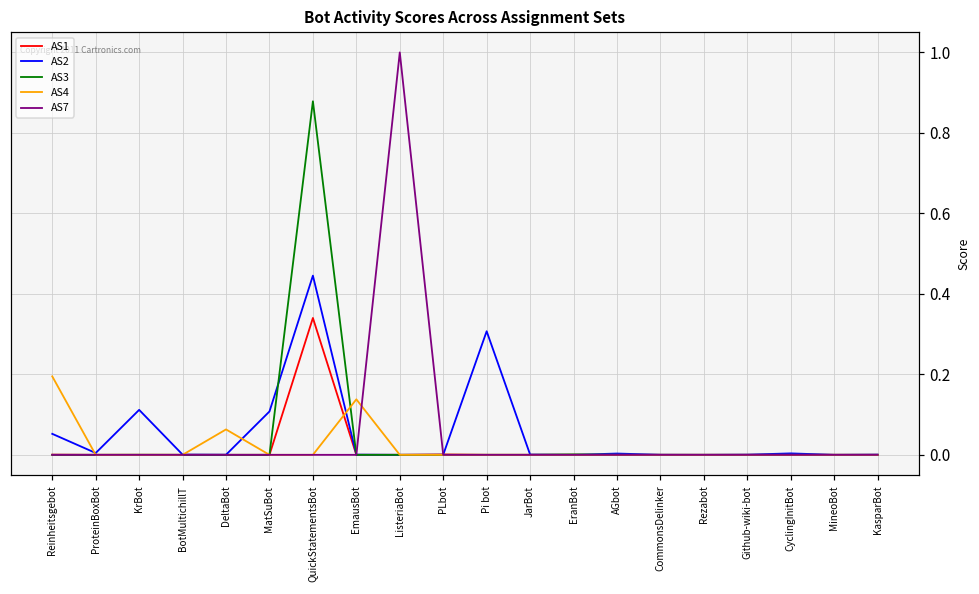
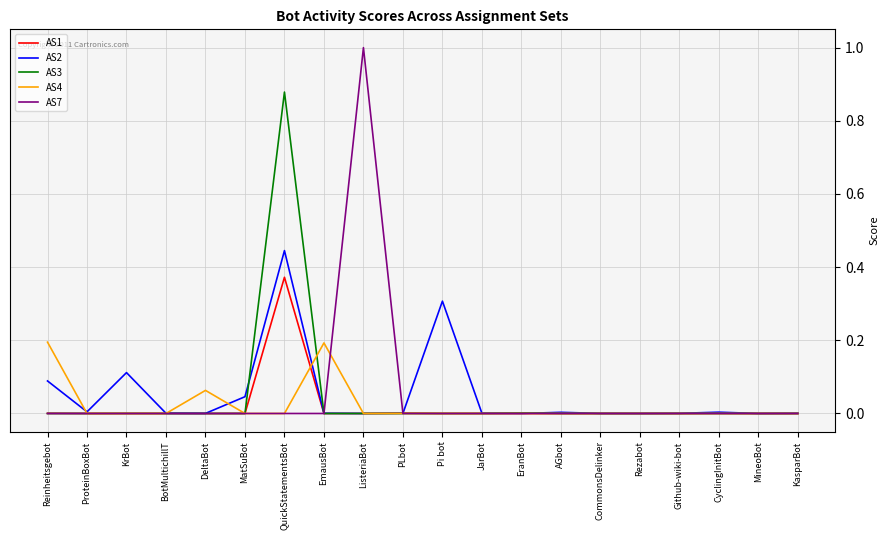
  {
    "AS1": {
-     "QuickStatementsBot": 0.34
+     "QuickStatementsBot": 0.37
    },
    "AS2": {
-     "Reinheitsgebot": 0.05,
+     "Reinheitsgebot": 0.09,
      "KrBot": 0.11,
-     "MatSuBot": 0.11,
+     "MatSuBot": 0.05,
      "QuickStatementsBot": 0.45,
      "Pi bot": 0.31
    },
    "AS3": {
      "QuickStatementsBot": 0.88
    },
    "AS4": {
      "Reinheitsgebot": 0.19,
      "DeltaBot": 0.06,
-     "EmausBot": 0.14
+     "EmausBot": 0.19
    },
    "AS7": {
      "ListeriaBot": 1.00
    }
  }
